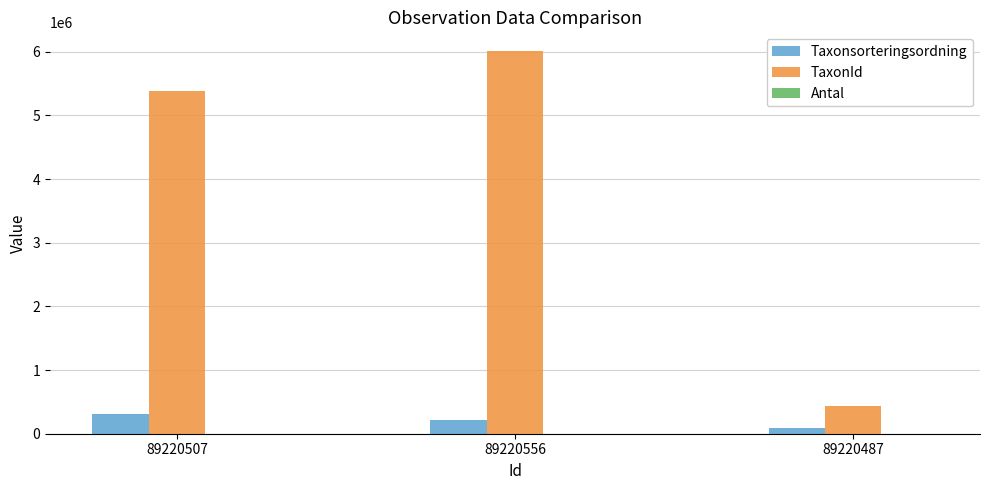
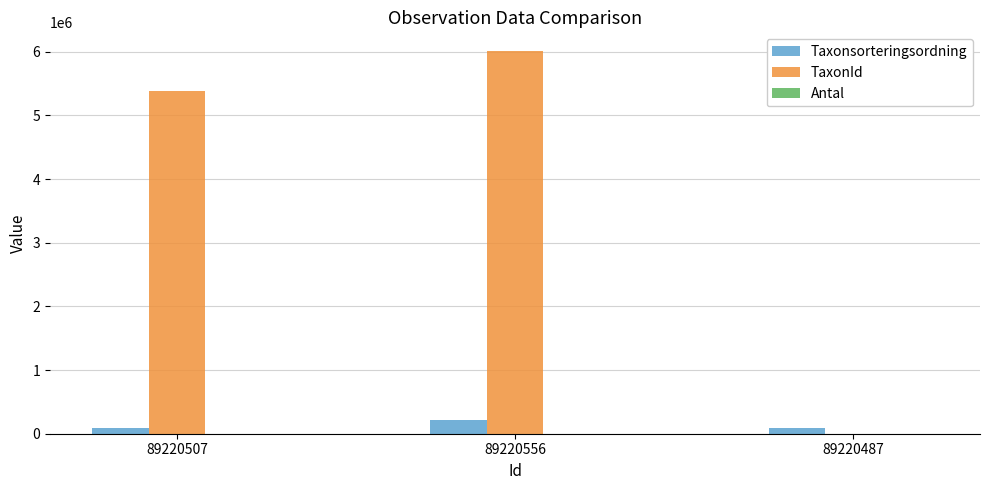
  {
    "Taxonsorteringsordning": {
-     "89220507": 300000,
+     "89220507": 100000,
      "89220556": 200000,
      "89220487": 100000
    },
    "TaxonId": {
      "89220507": 5400000,
      "89220556": 6000000,
-     "89220487": 400000
+     "89220487": 0
    }
  }
